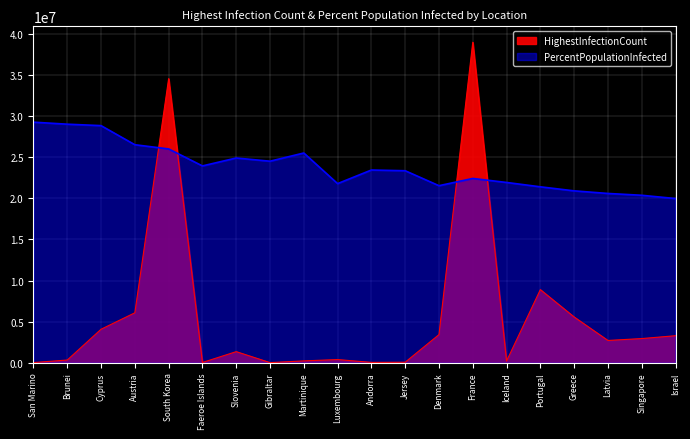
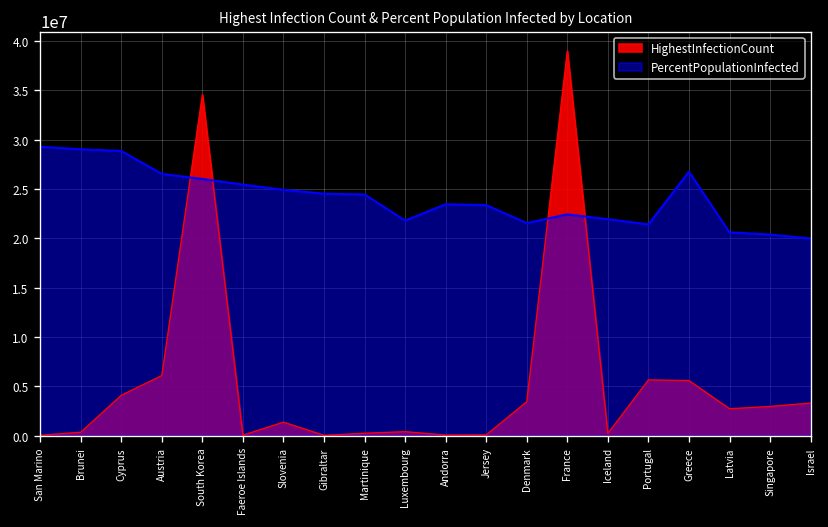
  {
    "HighestInfectionCount": {
      "San Marino": 0,
      "Brunei": 0,
      "Cyprus": 4000000,
      "Austria": 6000000,
      "South Korea": 35000000,
      "Faeroe Islands": 0,
      "Slovenia": 1000000,
      "Gibraltar": 0,
      "Martinique": 0,
      "Luxembourg": 0,
      "Andorra": 0,
      "Jersey": 0,
      "Denmark": 3000000,
      "France": 39000000,
      "Iceland": 0,
-     "Portugal": 9000000,
+     "Portugal": 6000000,
      "Greece": 6000000,
      "Latvia": 3000000,
      "Singapore": 3000000,
      "Israel": 3000000
    },
    "PercentPopulationInfected": {
      "San Marino": 29000000,
      "Brunei": 29000000,
      "Cyprus": 29000000,
      "Austria": 27000000,
      "South Korea": 26000000,
-     "Faeroe Islands": 24000000,
+     "Faeroe Islands": 25000000,
      "Slovenia": 25000000,
      "Gibraltar": 25000000,
-     "Martinique": 26000000,
+     "Martinique": 24000000,
      "Luxembourg": 22000000,
      "Andorra": 23000000,
      "Jersey": 23000000,
      "Denmark": 22000000,
      "France": 22000000,
      "Iceland": 22000000,
      "Portugal": 21000000,
-     "Greece": 21000000,
+     "Greece": 27000000,
      "Latvia": 21000000,
      "Singapore": 20000000,
      "Israel": 20000000
    }
  }
